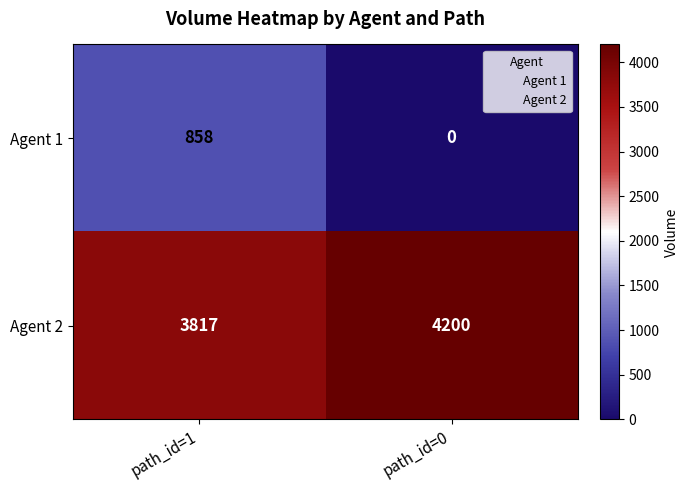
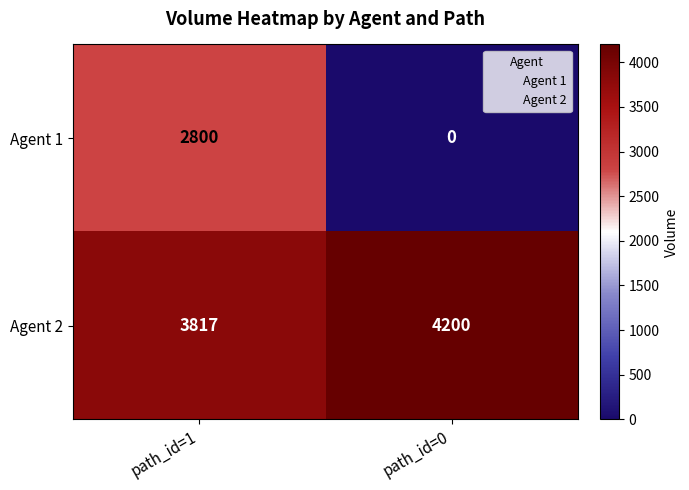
  {
    "Agent 1": {
-     "path_id=1": 858,
+     "path_id=1": 2800,
      "path_id=0": 0
    },
    "Agent 2": {
      "path_id=1": 3817,
      "path_id=0": 4200
    }
  }
